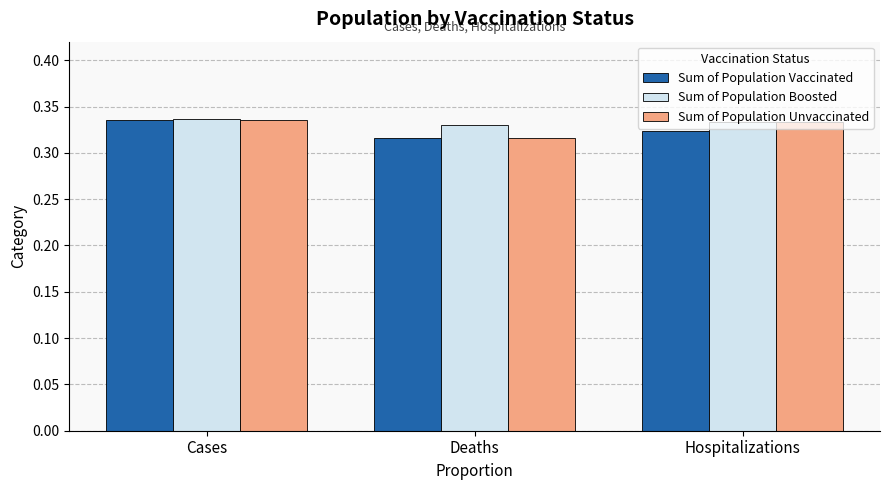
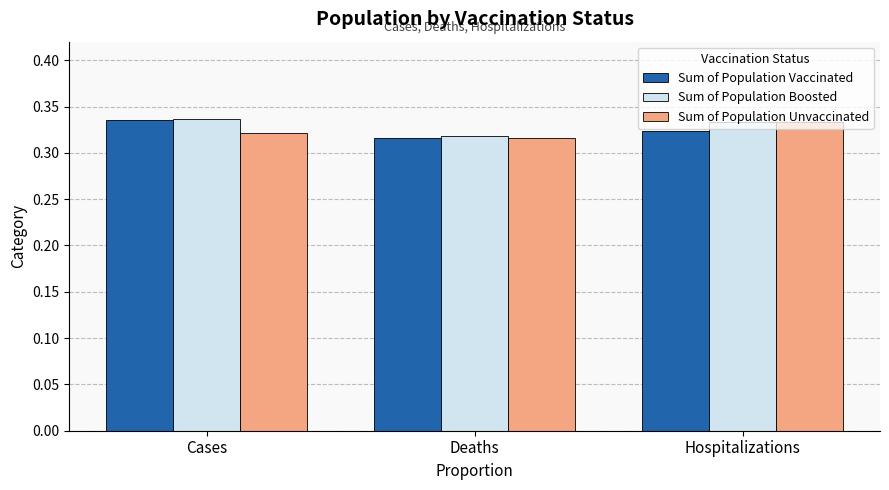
  {
    "Sum of Population Vaccinated": {
      "Cases": 0.34,
      "Deaths": 0.32,
      "Hospitalizations": 0.32
    },
    "Sum of Population Boosted": {
      "Cases": 0.34,
-     "Deaths": 0.33
+     "Deaths": 0.32
    },
    "Sum of Population Unvaccinated": {
-     "Cases": 0.34,
+     "Cases": 0.32,
      "Deaths": 0.32
    }
  }
